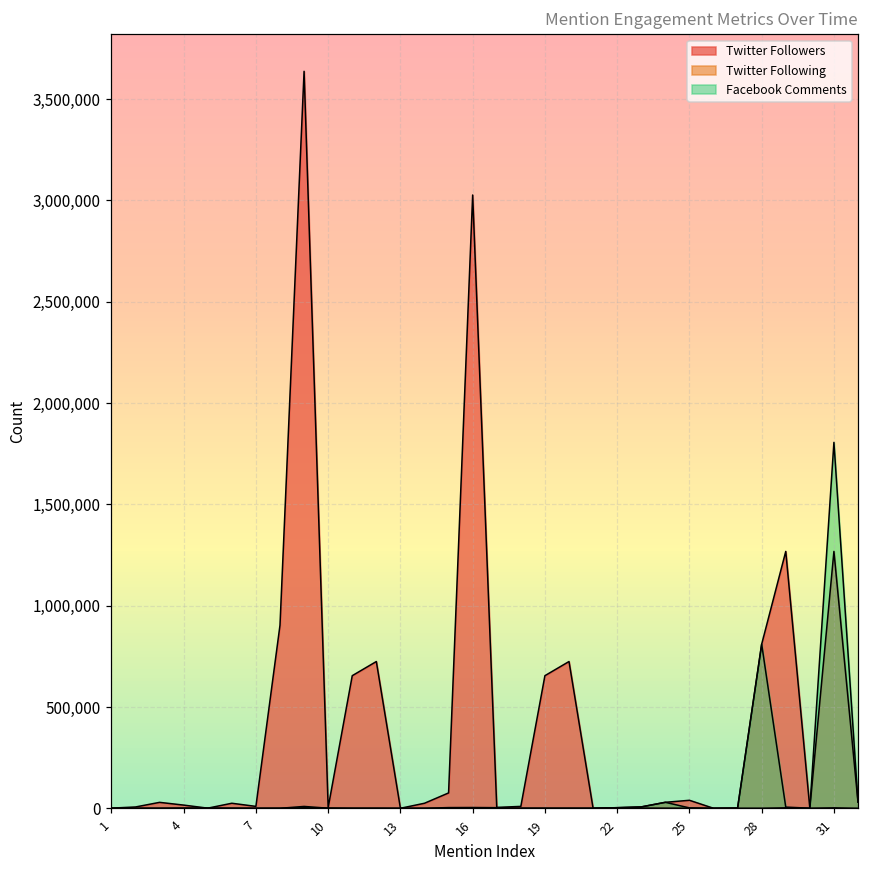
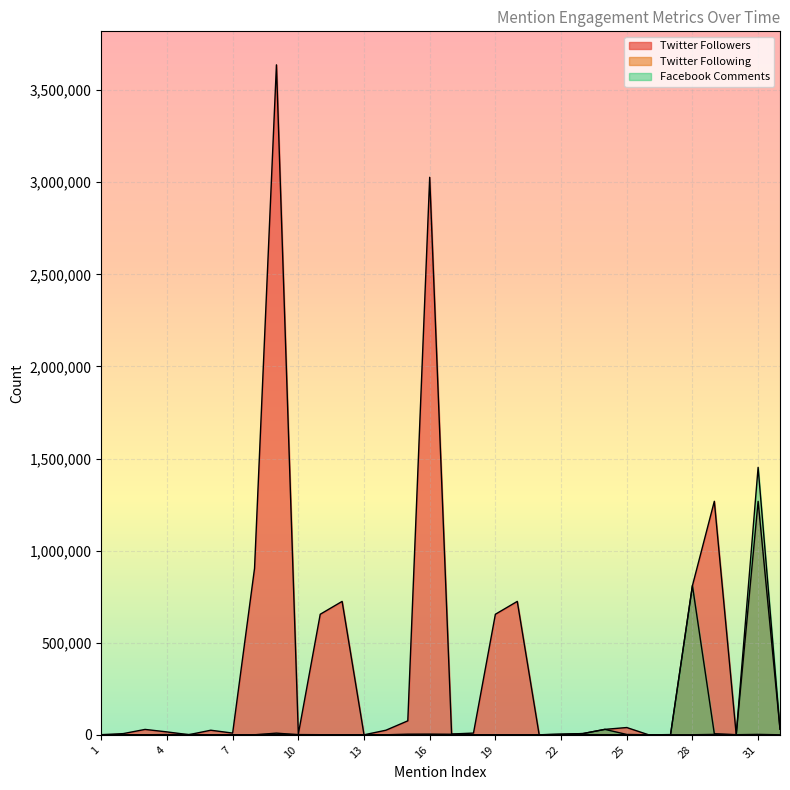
  {
    "Facebook Comments": {
-     "31": "1,810,000"
+     "31": "1,450,000"
    }
  }
